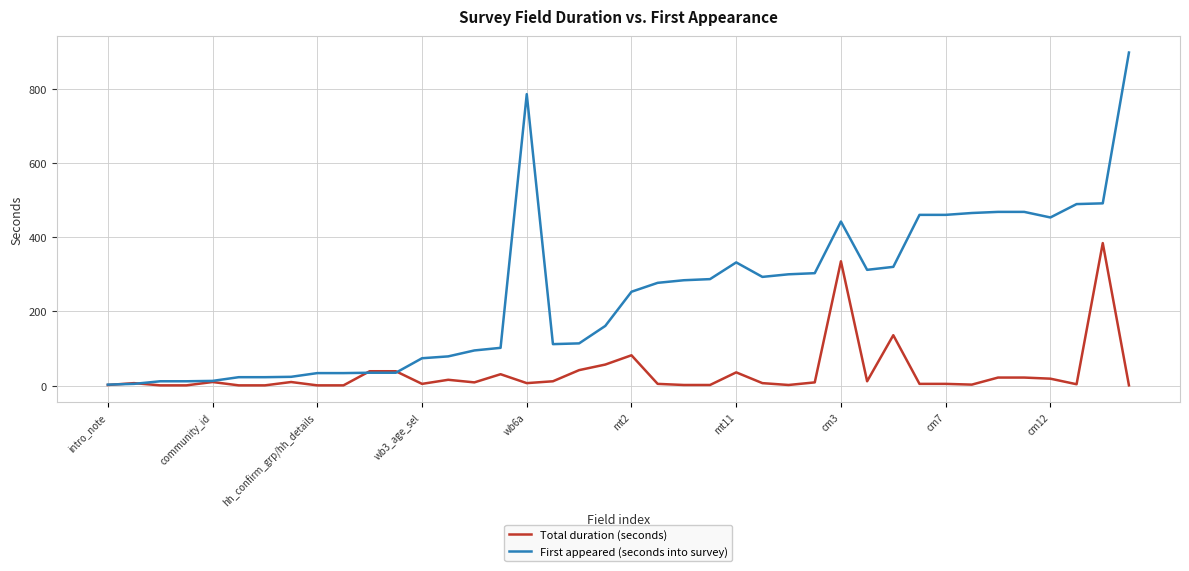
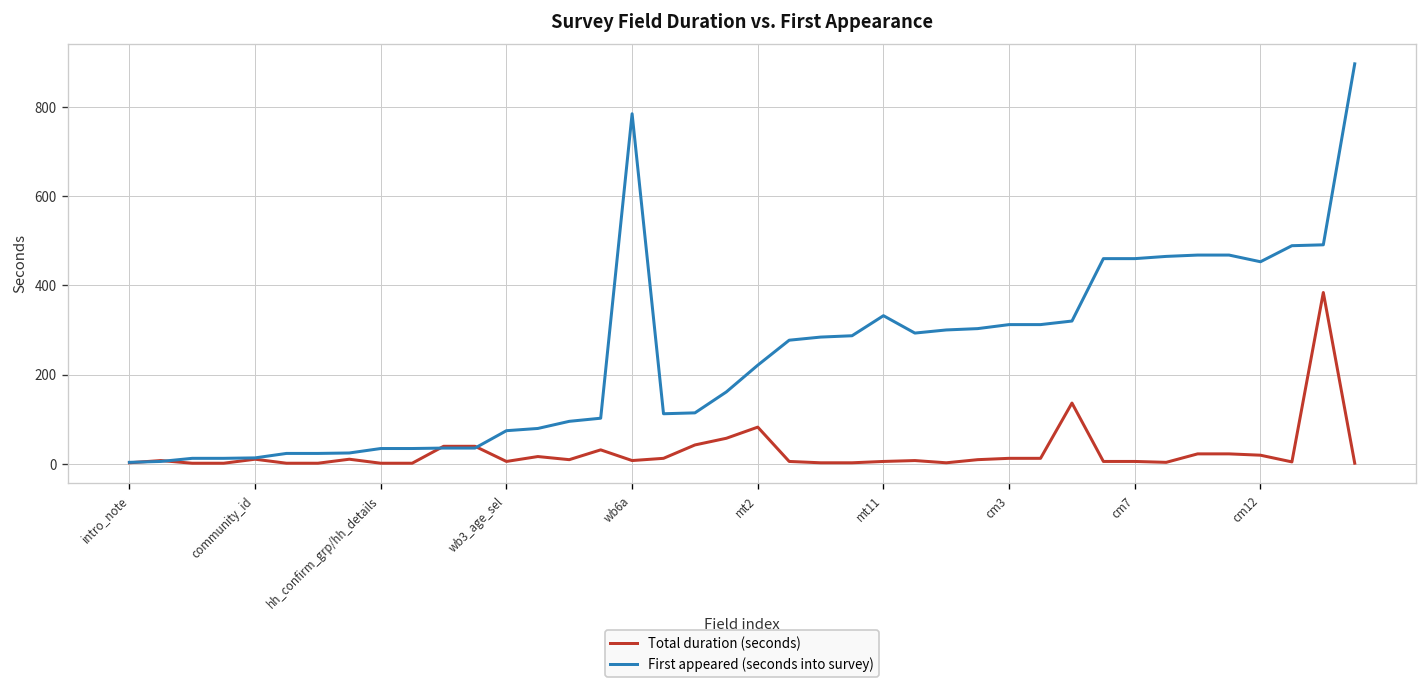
  {
    "Total duration (seconds)": {
      "hh_confirm_grp/hh_details": 0,
      "wb3_age_sel": 10,
      "wb6a": 10,
      "mt2": 80,
-     "mt11": 40,
-     "cm3": 340,
+     "mt11": 10,
+     "cm3": 10,
      "cm7": 10,
      "cm12": 20
    },
    "First appeared (seconds into survey)": {
      "hh_confirm_grp/hh_details": 30,
      "wb3_age_sel": 70,
      "wb6a": 790,
-     "mt2": 250,
+     "mt2": 220,
      "mt11": 330,
-     "cm3": 440,
+     "cm3": 310,
      "cm7": 460,
      "cm12": 450
    }
  }
